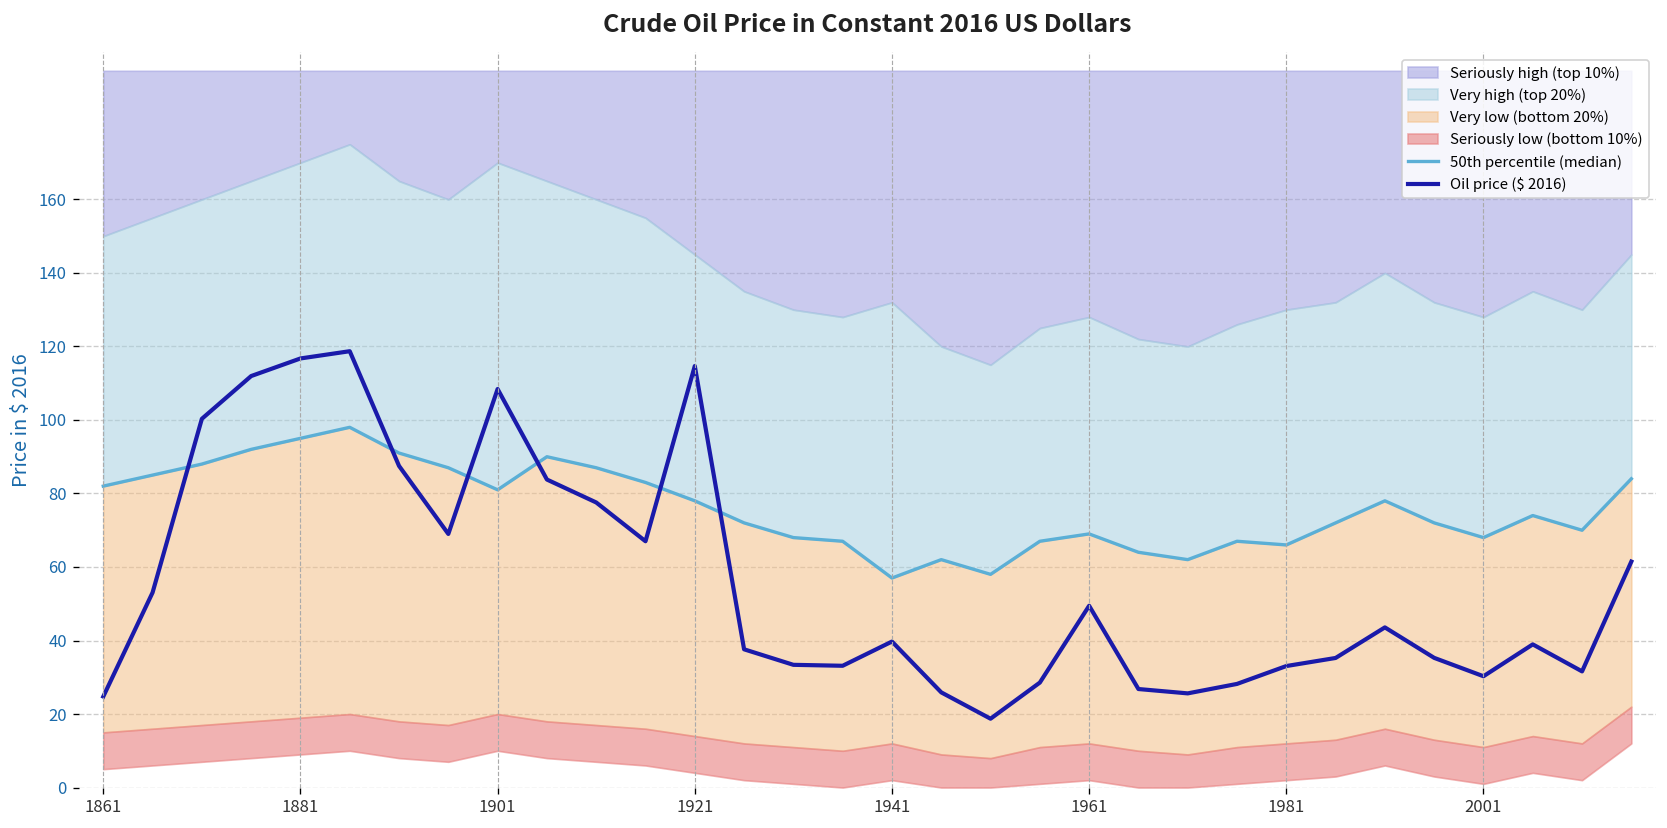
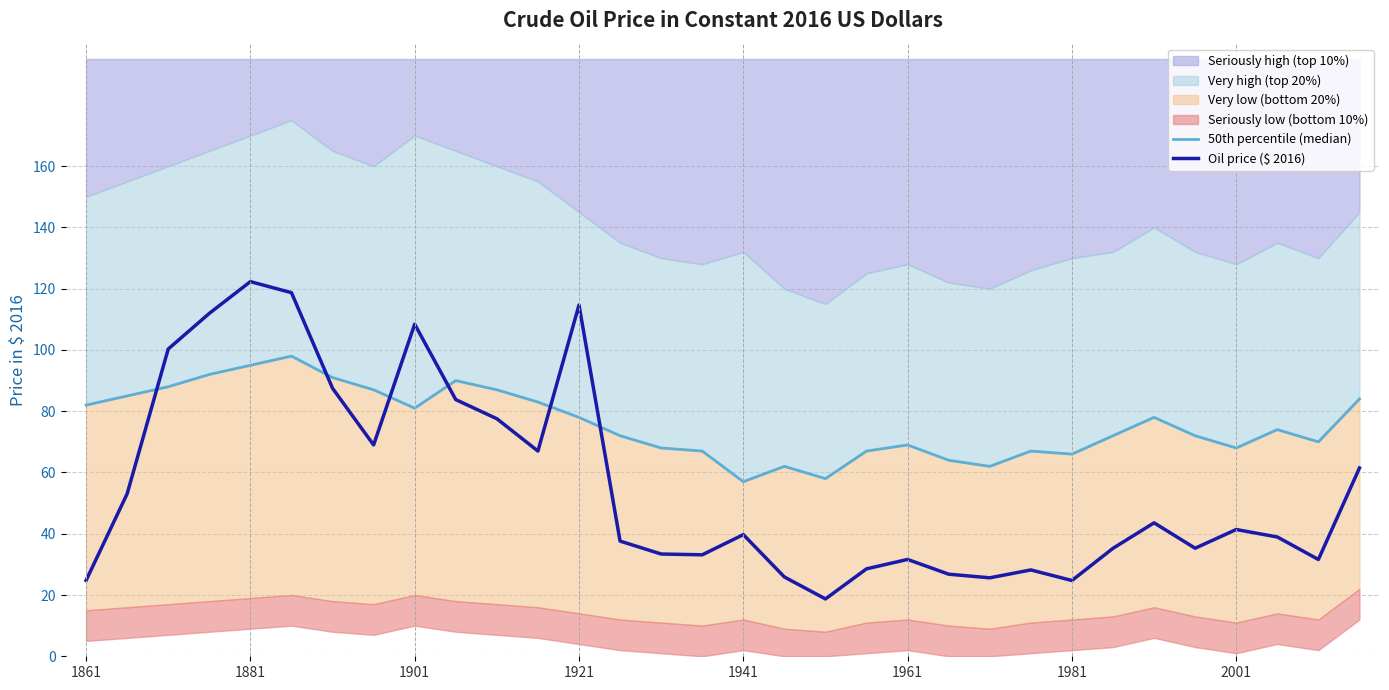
  {
    "Very low (bottom 20%)": {
      "1861": 82,
      "1881": 95,
      "1901": 81,
      "1921": 78,
      "1941": 57,
      "1961": 69,
      "1981": 66,
      "2001": 68
    },
    "Oil price ($ 2016)": {
      "1861": 25,
-     "1881": 117,
+     "1881": 122,
      "1901": 108,
      "1921": 115,
      "1941": 40,
-     "1961": 49,
-     "1981": 33,
-     "2001": 30
+     "1961": 32,
+     "1981": 25,
+     "2001": 41
    }
  }
